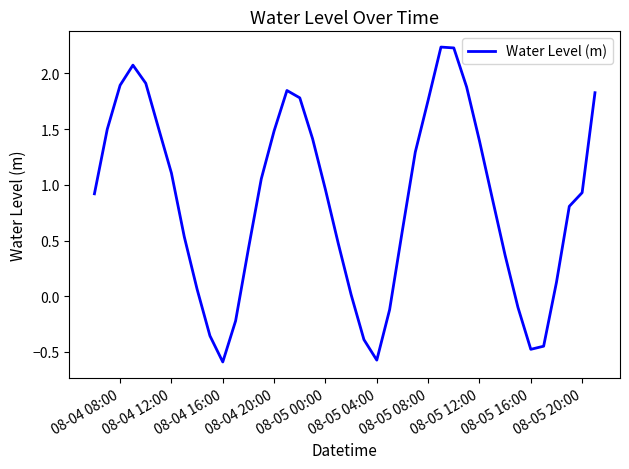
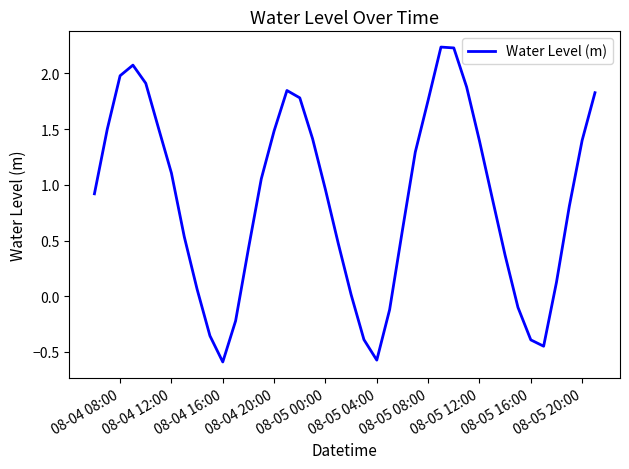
  {
-   "08-04 08:00": 1.89,
+   "08-04 08:00": 1.98,
    "08-04 12:00": 1.11,
    "08-04 16:00": -0.59,
    "08-04 20:00": 1.48,
    "08-05 00:00": 0.96,
    "08-05 04:00": -0.57,
    "08-05 08:00": 1.76,
    "08-05 12:00": 1.39,
-   "08-05 16:00": -0.48,
-   "08-05 20:00": 0.93
+   "08-05 16:00": -0.39,
+   "08-05 20:00": 1.40
  }
